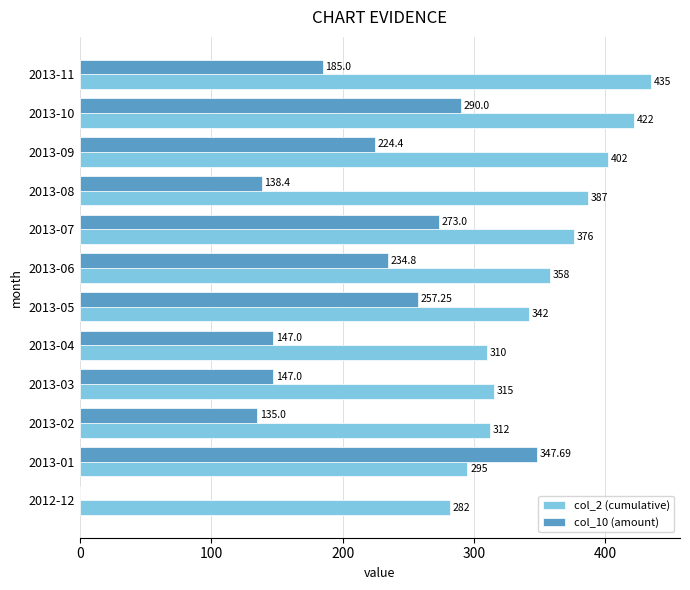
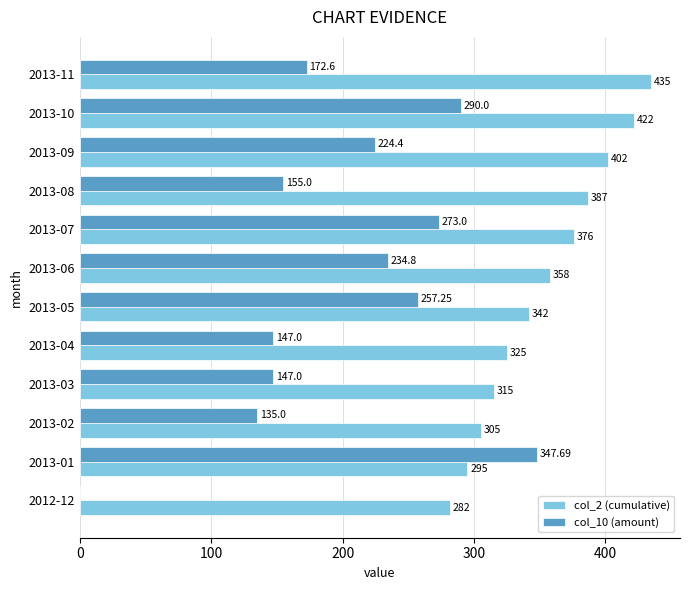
  {
    "col_2 (cumulative)": {
      "2013-11": 435,
      "2013-10": 422,
      "2013-09": 402,
      "2013-08": 387,
      "2013-07": 376,
      "2013-06": 358,
      "2013-05": 342,
-     "2013-04": 310,
+     "2013-04": 325,
      "2013-03": 315,
-     "2013-02": 312,
+     "2013-02": 305,
      "2013-01": 295,
      "2012-12": 282
    },
    "col_10 (amount)": {
-     "2013-11": 185.0,
+     "2013-11": 172.6,
      "2013-10": 290.0,
      "2013-09": 224.4,
-     "2013-08": 138.4,
+     "2013-08": 155.0,
      "2013-07": 273.0,
      "2013-06": 234.8,
      "2013-05": 257.25,
      "2013-04": 147.0,
      "2013-03": 147.0,
      "2013-02": 135.0,
      "2013-01": 347.69
    }
  }
